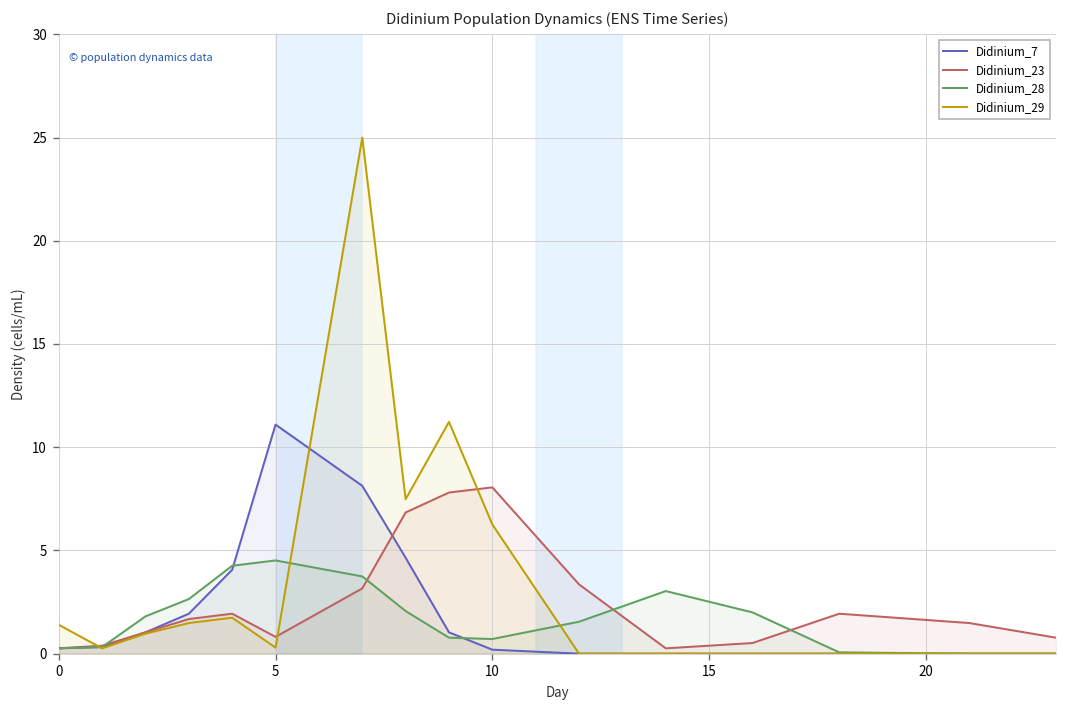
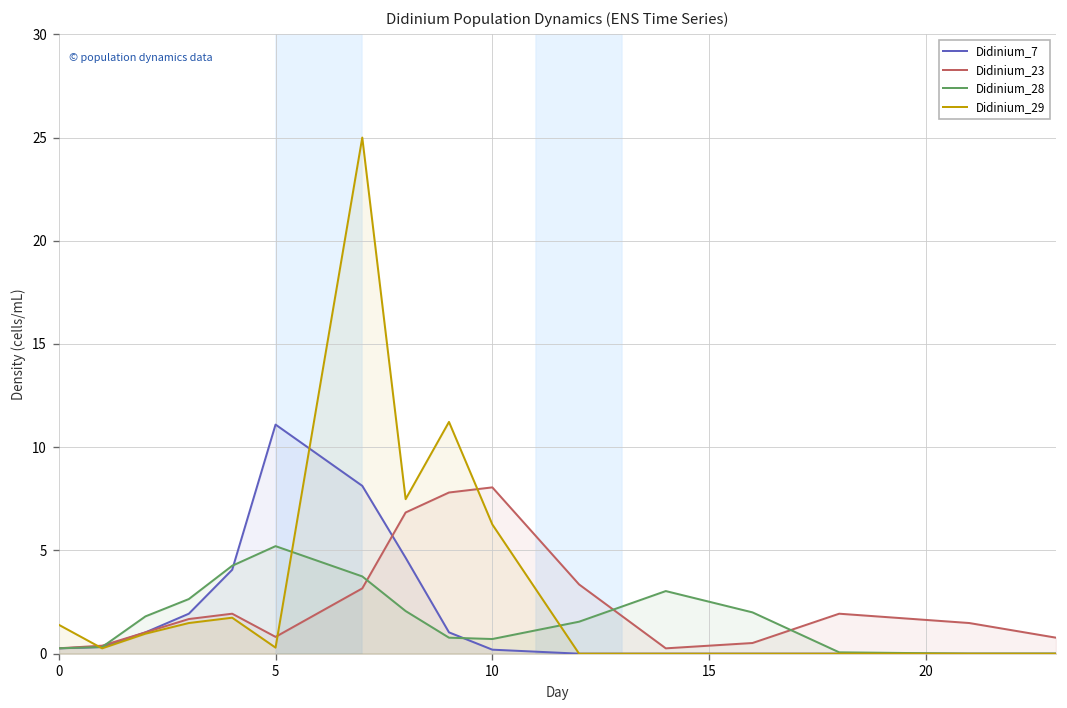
  {
    "Didinium_7": {
      "5": 11.1,
      "10": 0.2
    },
    "Didinium_23": {
      "5": 0.8,
      "10": 8.1
    },
    "Didinium_28": {
-     "5": 4.5,
+     "5": 5.2,
      "10": 0.7
    },
    "Didinium_29": {
      "0": 1.4,
      "5": 0.3,
      "10": 6.3
    }
  }
